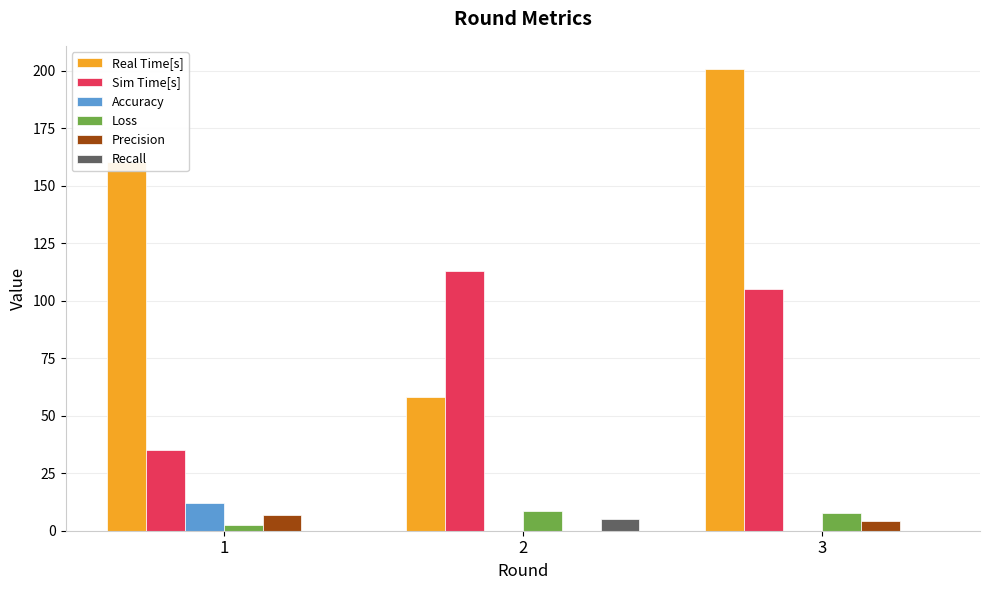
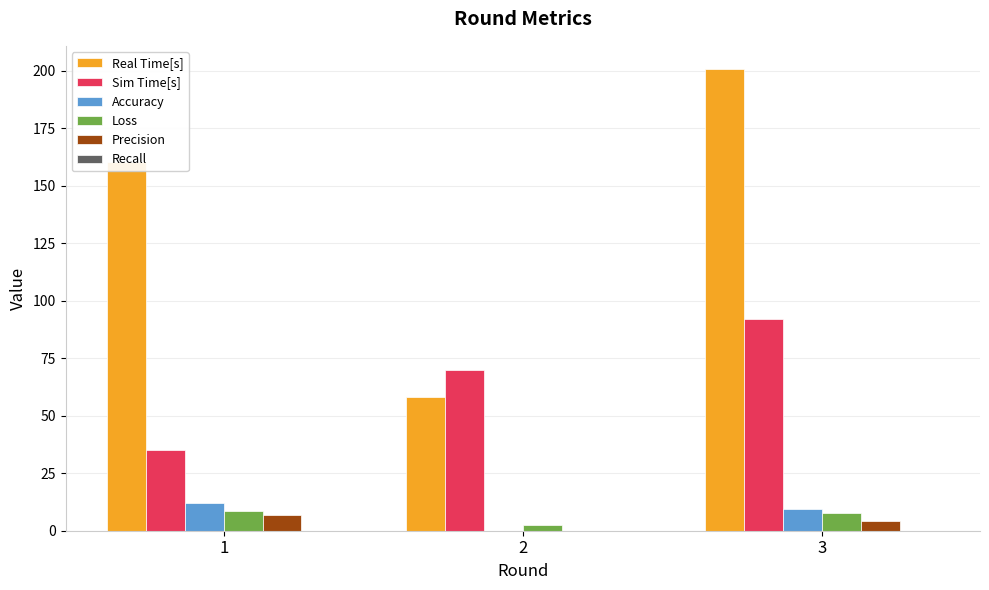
  {
    "Real Time[s]": {
      "2": 58,
      "3": 201
    },
    "Sim Time[s]": {
      "1": 35,
-     "2": 113,
-     "3": 105
+     "2": 70,
+     "3": 92
    },
    "Accuracy": {
      "1": 12,
-     "3": 0
+     "3": 9
    },
    "Loss": {
-     "1": 2,
-     "2": 9,
+     "1": 8,
+     "2": 2,
      "3": 8
    },
    "Precision": {
      "1": 7,
      "3": 4
    },
    "Recall": {
-     "2": 5
+     "2": 0
    }
  }
